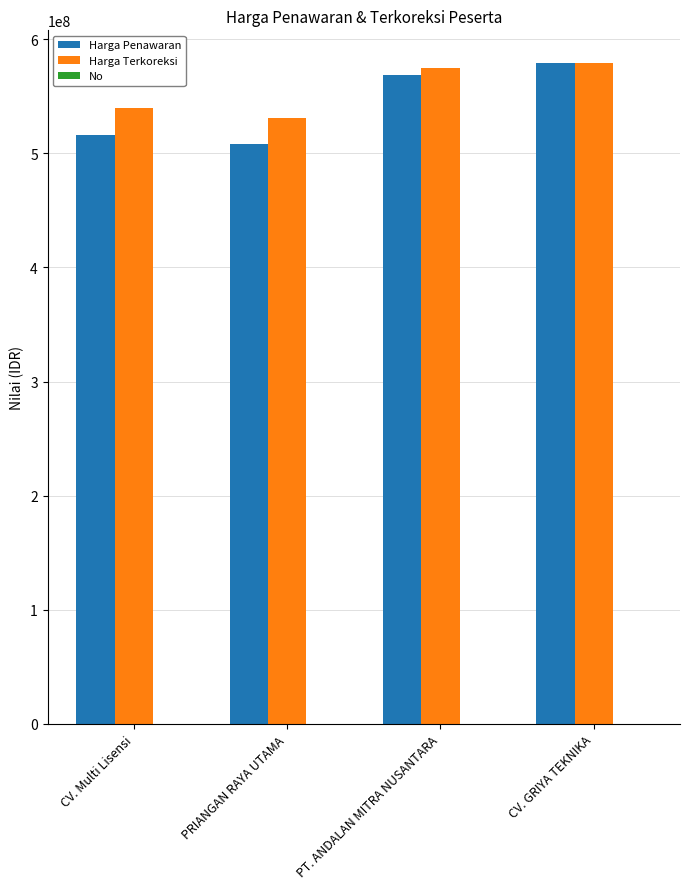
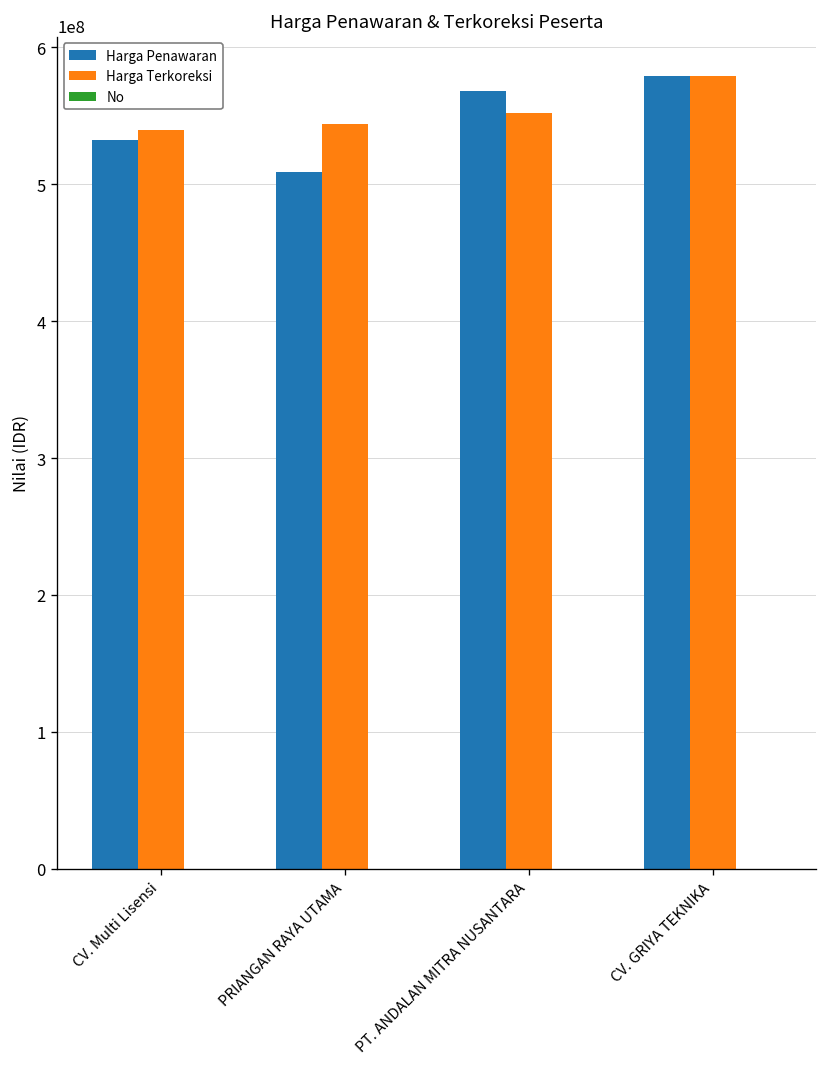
  {
    "Harga Penawaran": {
-     "CV. Multi Lisensi": 516000000,
+     "CV. Multi Lisensi": 532000000,
      "PRIANGAN RAYA UTAMA": 509000000,
      "PT. ANDALAN MITRA NUSANTARA": 568000000,
      "CV. GRIYA TEKNIKA": 579000000
    },
    "Harga Terkoreksi": {
      "CV. Multi Lisensi": 540000000,
-     "PRIANGAN RAYA UTAMA": 531000000,
-     "PT. ANDALAN MITRA NUSANTARA": 575000000,
+     "PRIANGAN RAYA UTAMA": 544000000,
+     "PT. ANDALAN MITRA NUSANTARA": 552000000,
      "CV. GRIYA TEKNIKA": 579000000
    }
  }
